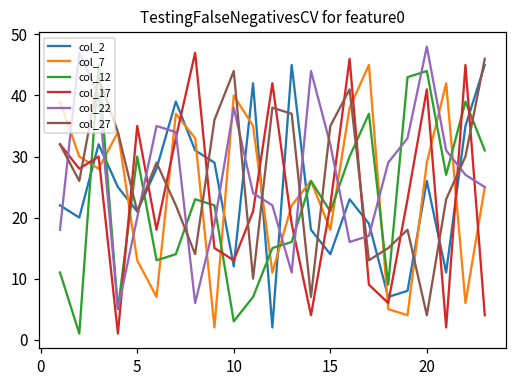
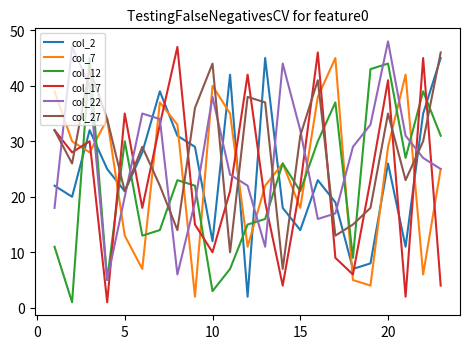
  {
    "col_2": {
      "10": 12,
      "15": 14,
      "20": 26
    },
    "col_7": {
      "5": 13,
      "10": 40,
      "15": 18,
      "20": 29
    },
    "col_12": {
      "5": 30,
      "10": 3,
      "15": 21,
      "20": 44
    },
    "col_17": {
      "5": 35,
-     "10": 13,
+     "10": 10,
      "15": 22,
      "20": 41
    },
    "col_22": {
      "5": 20,
      "10": 38,
      "15": 32,
      "20": 48
    },
    "col_27": {
      "10": 44,
-     "15": 35,
-     "20": 4
+     "15": 31,
+     "20": 35
    }
  }
